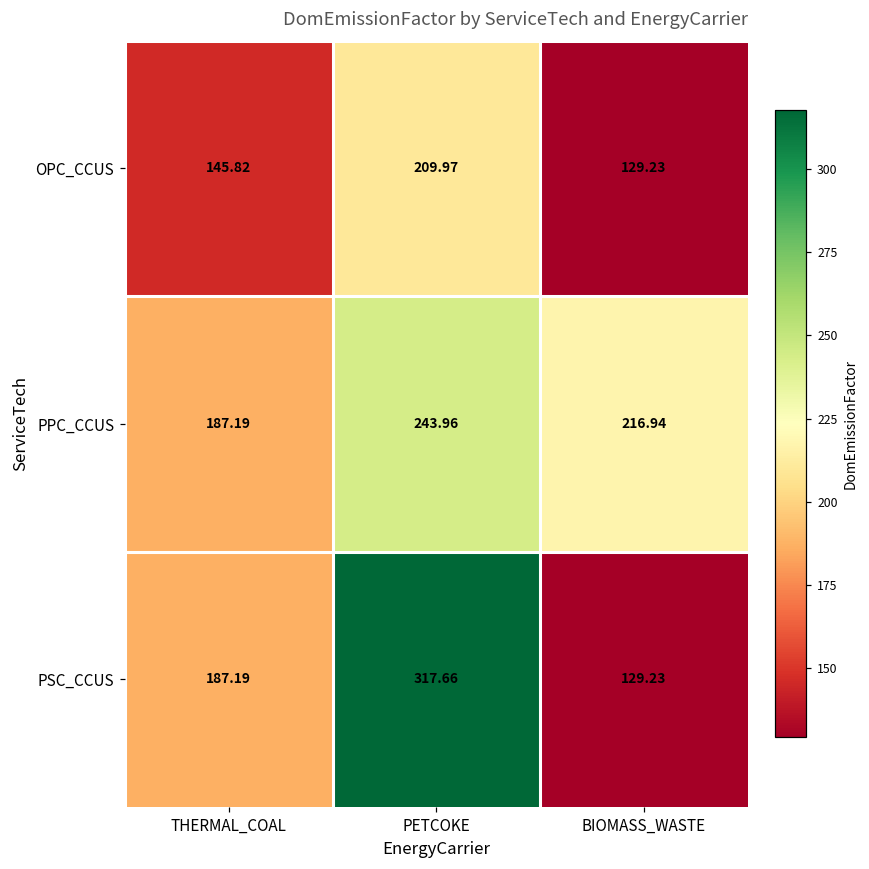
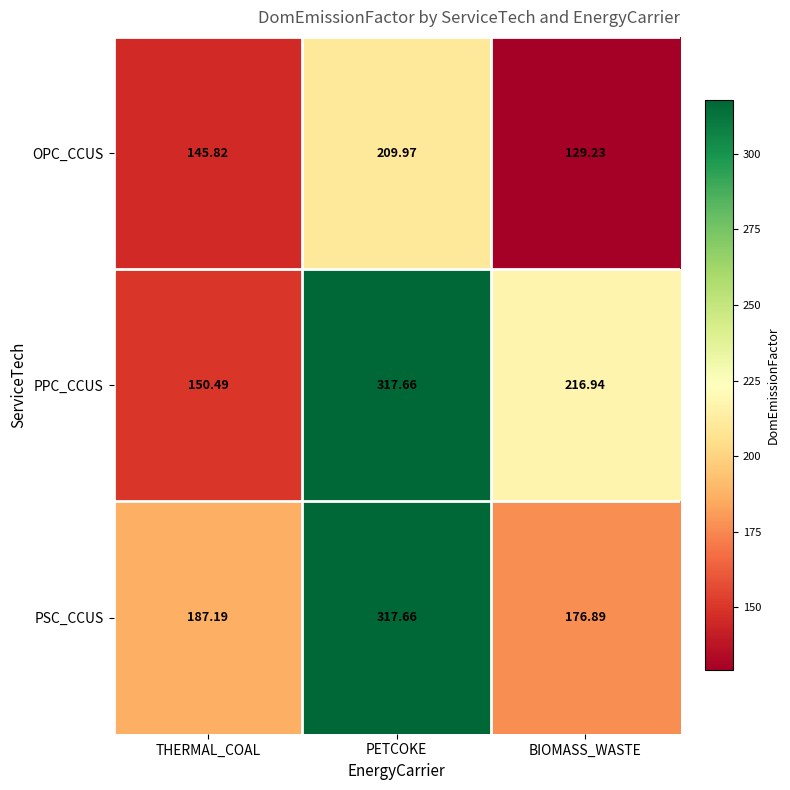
  {
    "OPC_CCUS": {
      "THERMAL_COAL": 145.82,
      "PETCOKE": 209.97,
      "BIOMASS_WASTE": 129.23
    },
    "PPC_CCUS": {
-     "THERMAL_COAL": 187.19,
-     "PETCOKE": 243.96,
+     "THERMAL_COAL": 150.49,
+     "PETCOKE": 317.66,
      "BIOMASS_WASTE": 216.94
    },
    "PSC_CCUS": {
      "THERMAL_COAL": 187.19,
      "PETCOKE": 317.66,
-     "BIOMASS_WASTE": 129.23
+     "BIOMASS_WASTE": 176.89
    }
  }
